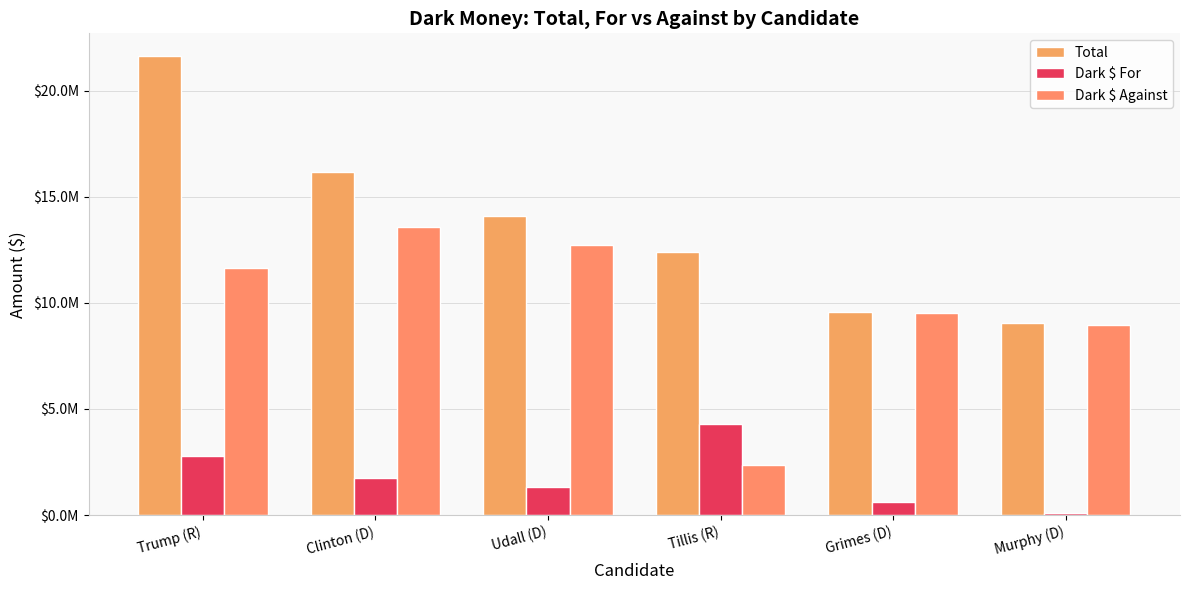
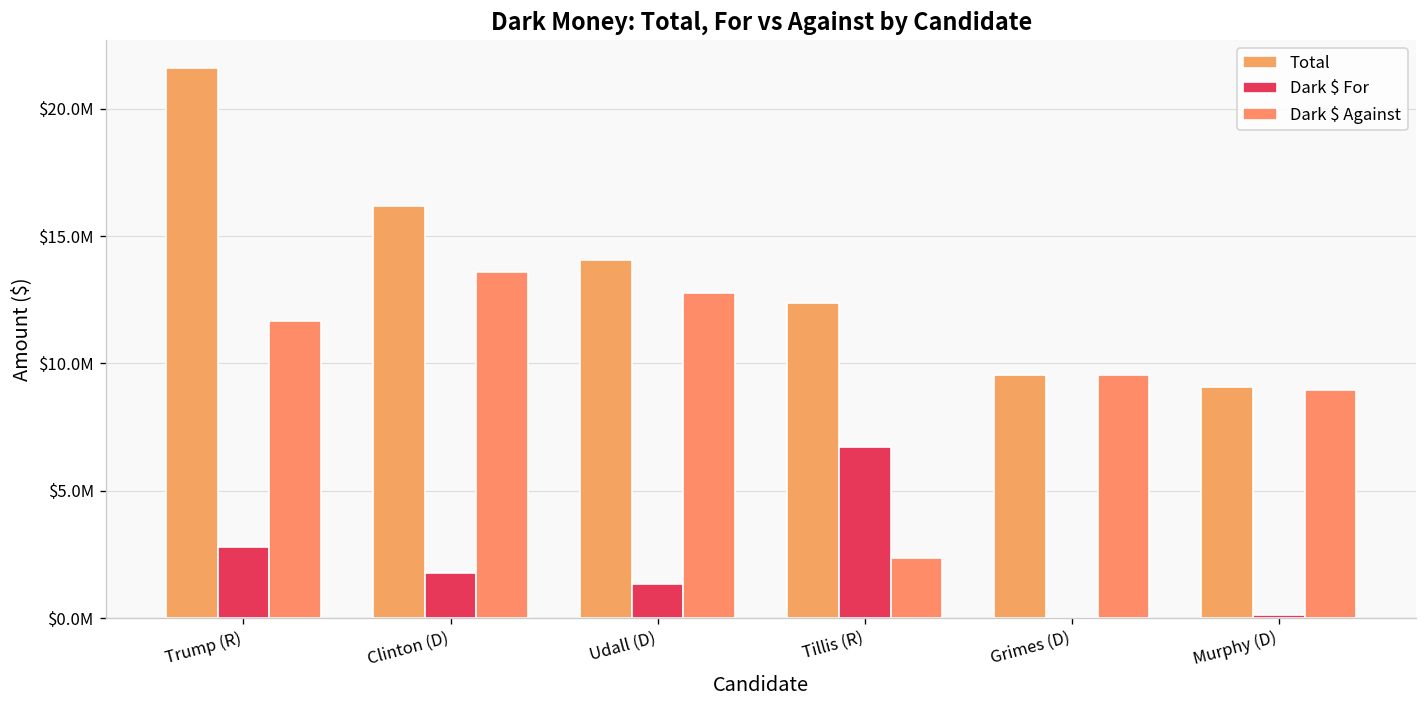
  {
    "Dark $ For": {
      "Trump (R)": "$2800000",
      "Clinton (D)": "$1800000",
      "Udall (D)": "$1300000",
-     "Tillis (R)": "$4300000",
-     "Grimes (D)": "$600000"
+     "Tillis (R)": "$6700000",
+     "Grimes (D)": "$0"
    }
  }
